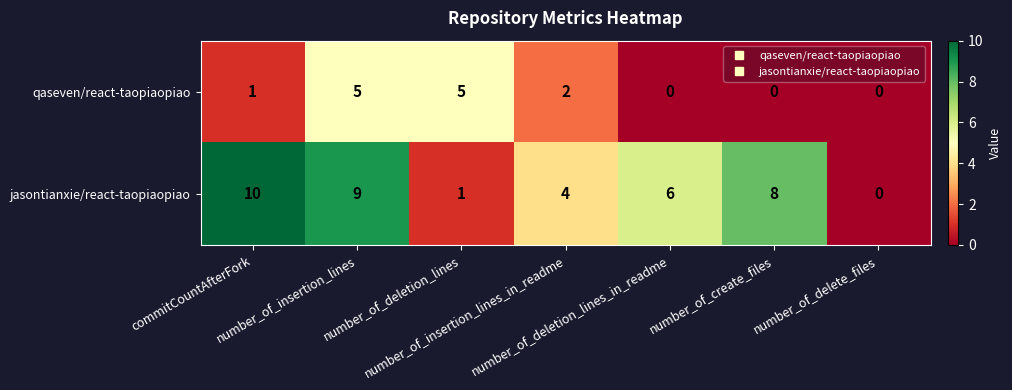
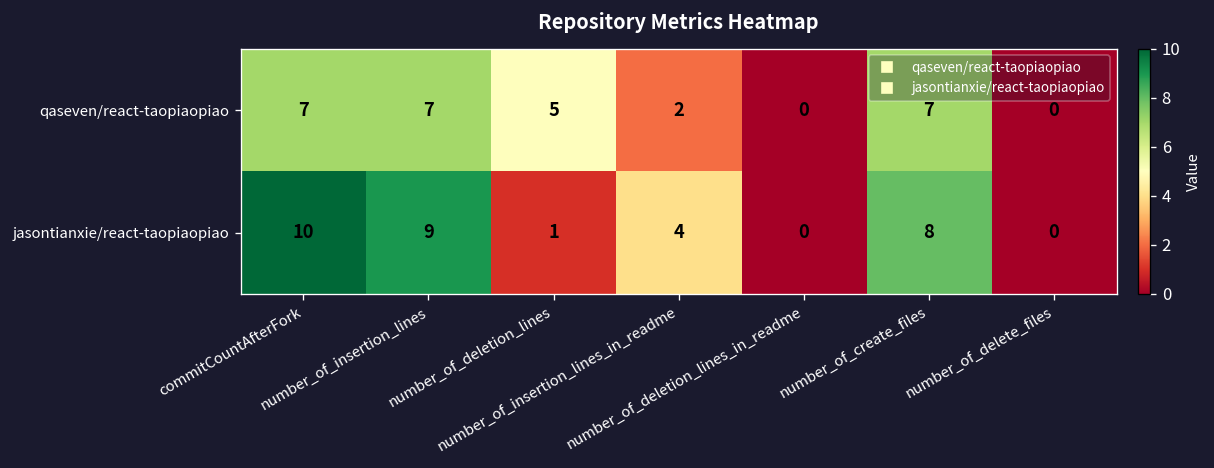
  {
    "qaseven/react-taopiaopiao": {
-     "commitCountAfterFork": 1,
-     "number_of_insertion_lines": 5,
+     "commitCountAfterFork": 7,
+     "number_of_insertion_lines": 7,
      "number_of_deletion_lines": 5,
      "number_of_insertion_lines_in_readme": 2,
      "number_of_deletion_lines_in_readme": 0,
-     "number_of_create_files": 0,
+     "number_of_create_files": 7,
      "number_of_delete_files": 0
    },
    "jasontianxie/react-taopiaopiao": {
      "commitCountAfterFork": 10,
      "number_of_insertion_lines": 9,
      "number_of_deletion_lines": 1,
      "number_of_insertion_lines_in_readme": 4,
-     "number_of_deletion_lines_in_readme": 6,
+     "number_of_deletion_lines_in_readme": 0,
      "number_of_create_files": 8,
      "number_of_delete_files": 0
    }
  }
